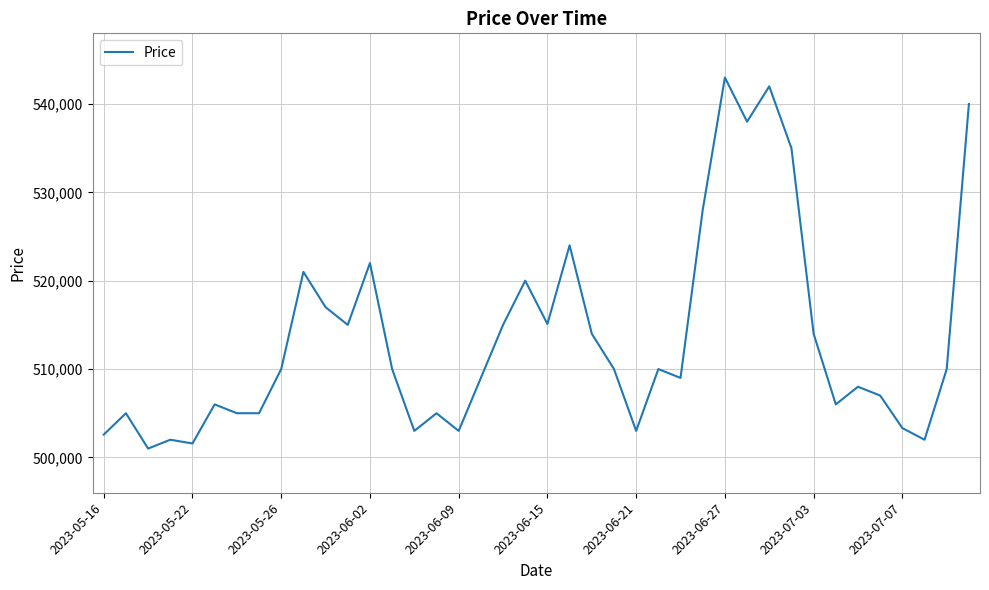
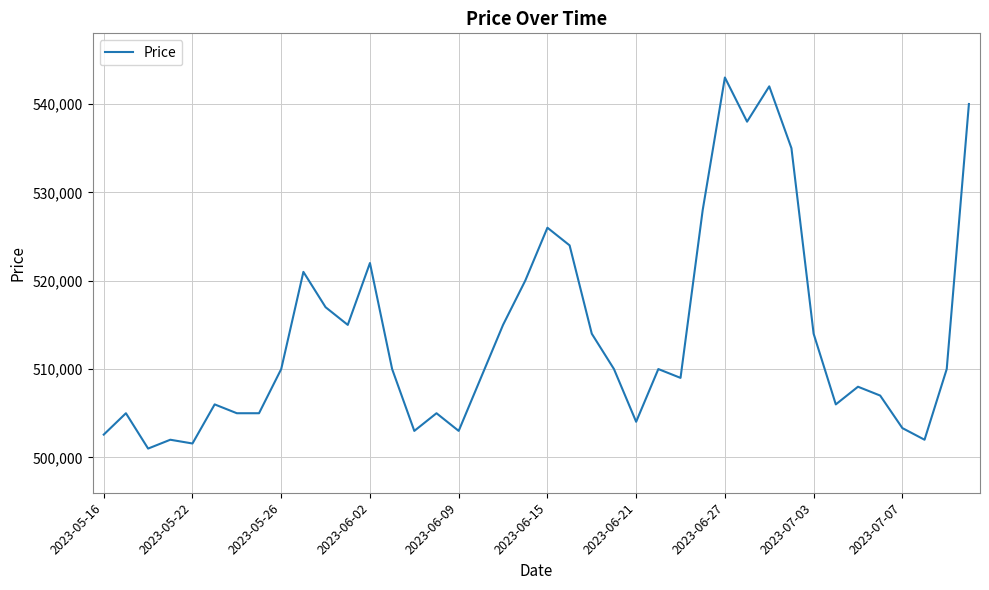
  {
    "2023-05-16": "503,000",
    "2023-05-22": "502,000",
    "2023-05-26": "510,000",
    "2023-06-02": "522,000",
    "2023-06-09": "503,000",
-   "2023-06-15": "515,000",
-   "2023-06-21": "503,000",
+   "2023-06-15": "526,000",
+   "2023-06-21": "504,000",
    "2023-06-27": "543,000",
    "2023-07-03": "514,000",
    "2023-07-07": "503,000"
  }
